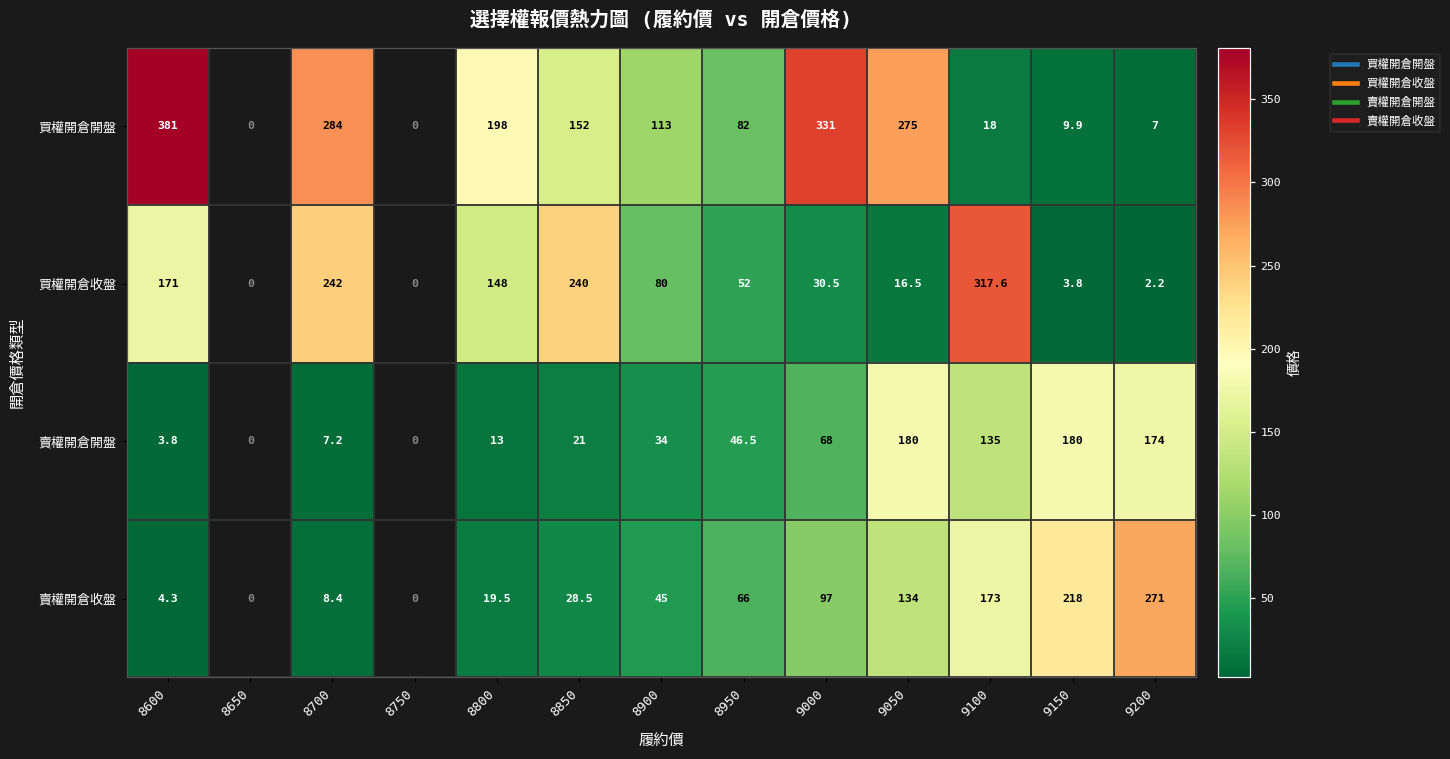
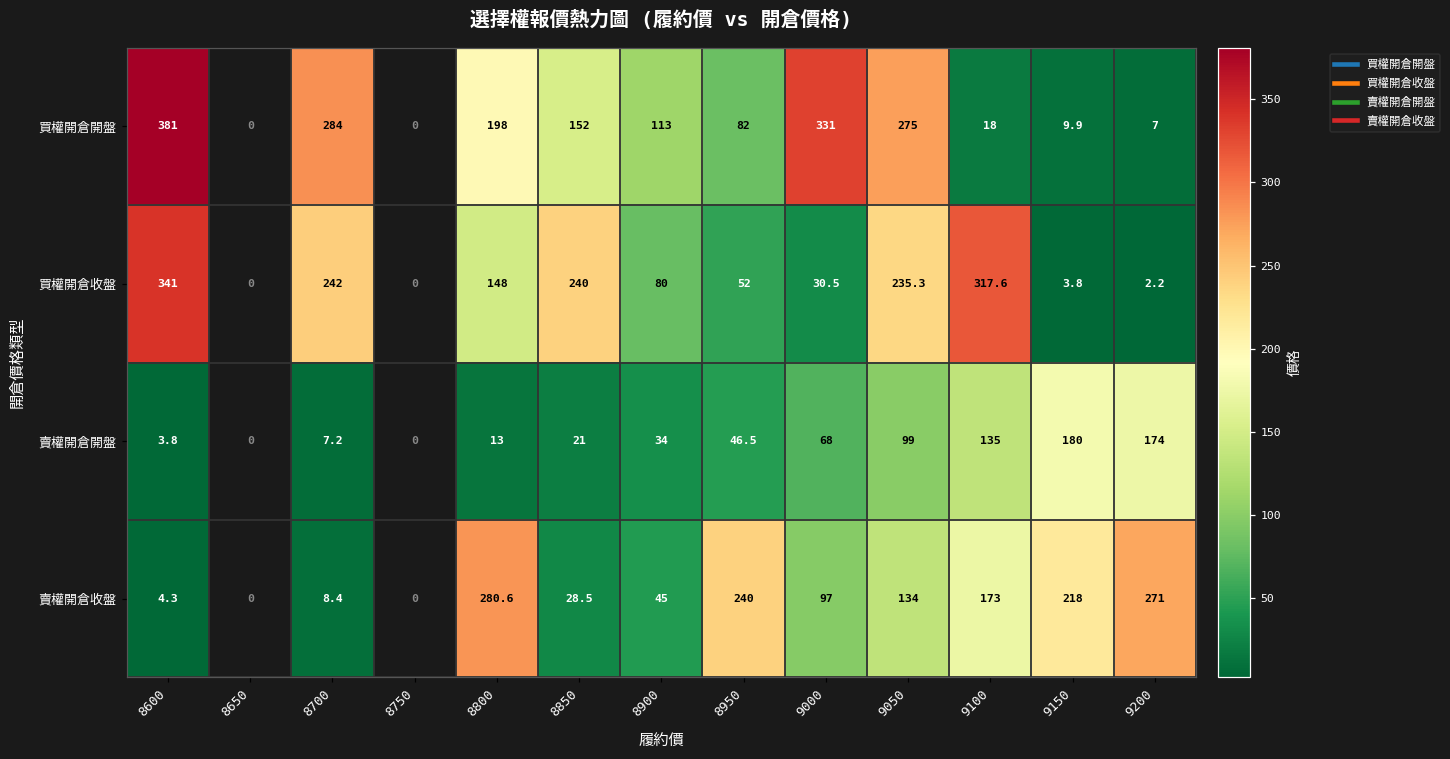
  {
    "買權開倉開盤": {
      "8600": 381,
      "8700": 284,
      "8800": 198,
      "8850": 152,
      "8900": 113,
      "8950": 82,
      "9000": 331,
      "9050": 275,
      "9100": 18,
      "9150": 9.9,
      "9200": 7
    },
    "買權開倉收盤": {
-     "8600": 171,
+     "8600": 341,
      "8700": 242,
      "8800": 148,
      "8850": 240,
      "8900": 80,
      "8950": 52,
      "9000": 30.5,
-     "9050": 16.5,
+     "9050": 235.3,
      "9100": 317.6,
      "9150": 3.8,
      "9200": 2.2
    },
    "賣權開倉開盤": {
      "8600": 3.8,
      "8700": 7.2,
      "8800": 13,
      "8850": 21,
      "8900": 34,
      "8950": 46.5,
      "9000": 68,
-     "9050": 180,
+     "9050": 99,
      "9100": 135,
      "9150": 180,
      "9200": 174
    },
    "賣權開倉收盤": {
      "8600": 4.3,
      "8700": 8.4,
-     "8800": 19.5,
+     "8800": 280.6,
      "8850": 28.5,
      "8900": 45,
-     "8950": 66,
+     "8950": 240,
      "9000": 97,
      "9050": 134,
      "9100": 173,
      "9150": 218,
      "9200": 271
    }
  }
